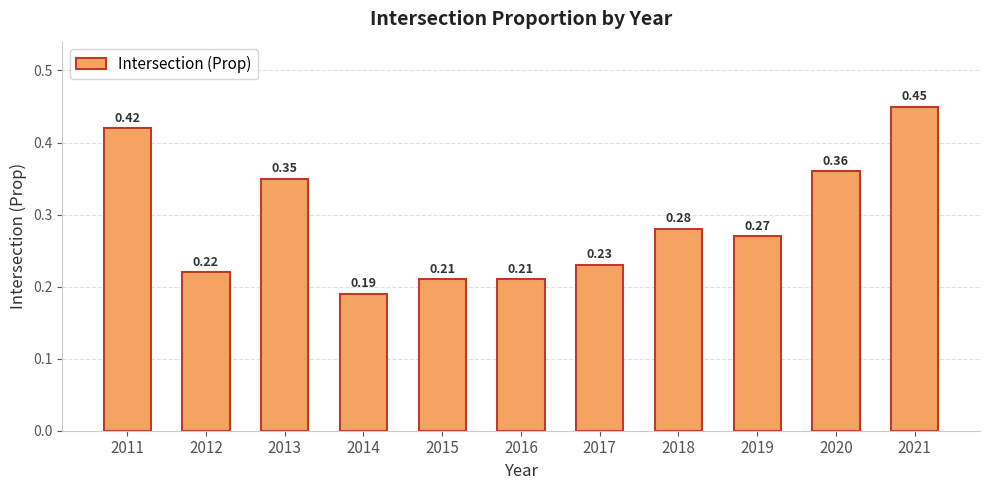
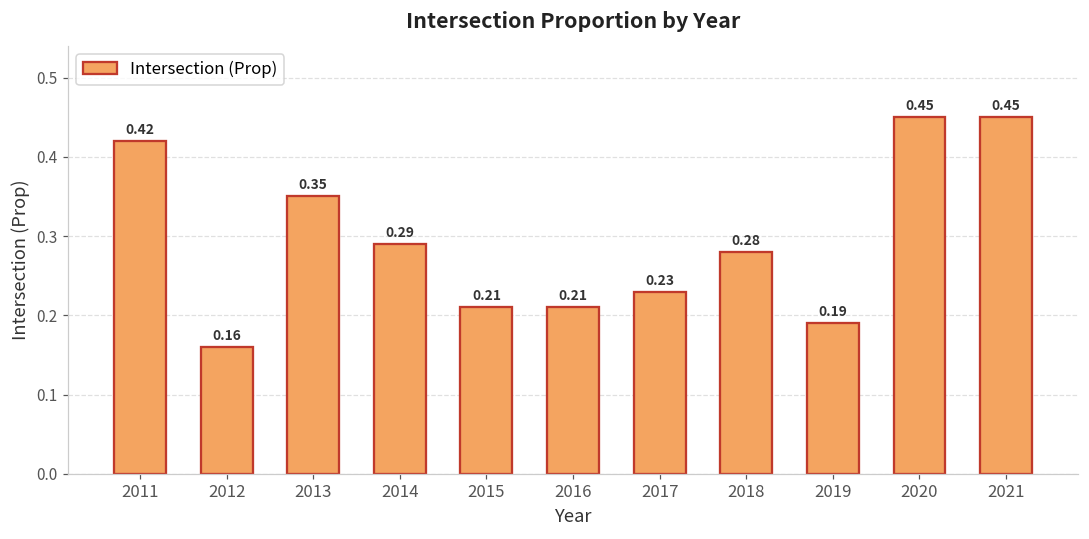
  {
    "2011": 0.42,
-   "2012": 0.22,
+   "2012": 0.16,
    "2013": 0.35,
-   "2014": 0.19,
+   "2014": 0.29,
    "2015": 0.21,
    "2016": 0.21,
    "2017": 0.23,
    "2018": 0.28,
-   "2019": 0.27,
-   "2020": 0.36,
+   "2019": 0.19,
+   "2020": 0.45,
    "2021": 0.45
  }
